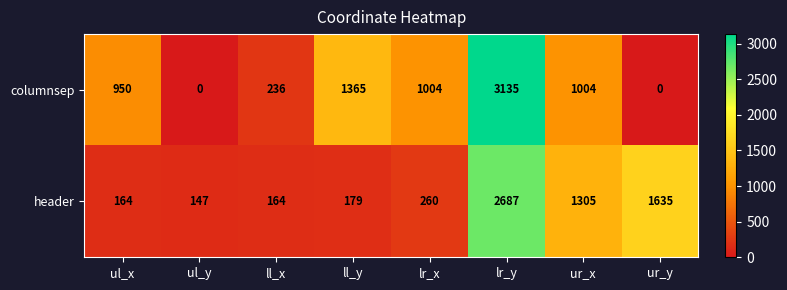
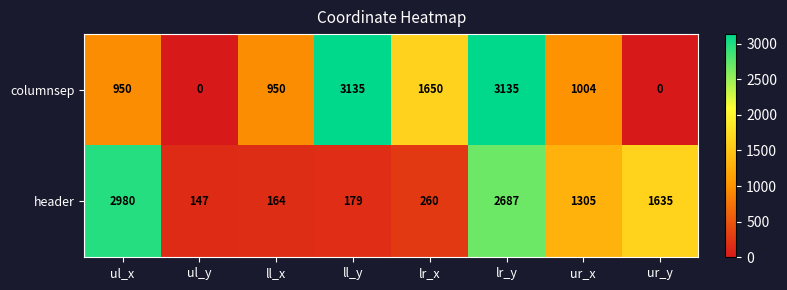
  {
    "columnsep": {
      "ul_x": 950,
      "ul_y": 0,
-     "ll_x": 236,
-     "ll_y": 1365,
-     "lr_x": 1004,
+     "ll_x": 950,
+     "ll_y": 3135,
+     "lr_x": 1650,
      "lr_y": 3135,
      "ur_x": 1004,
      "ur_y": 0
    },
    "header": {
-     "ul_x": 164,
+     "ul_x": 2980,
      "ul_y": 147,
      "ll_x": 164,
      "ll_y": 179,
      "lr_x": 260,
      "lr_y": 2687,
      "ur_x": 1305,
      "ur_y": 1635
    }
  }
